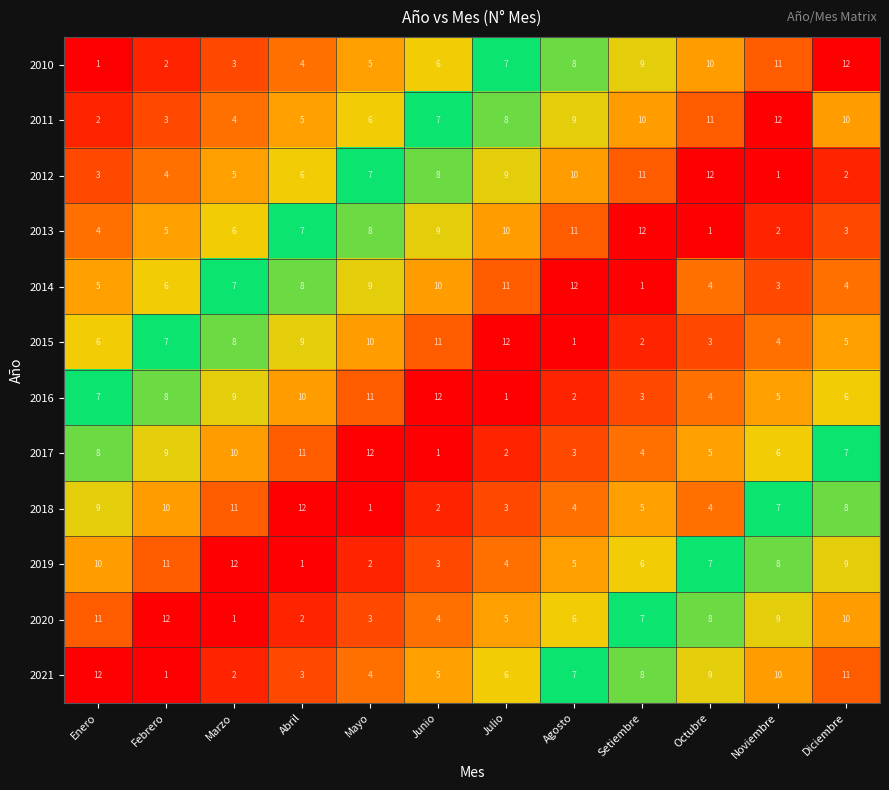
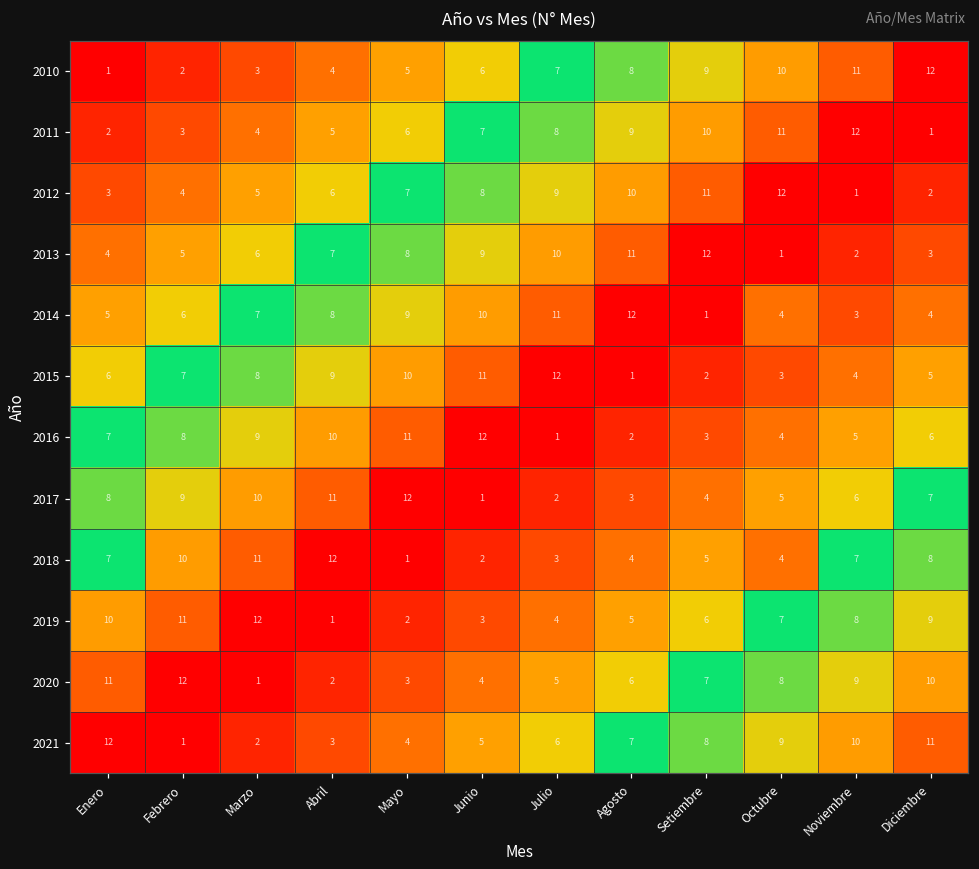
  {
    "2010": {
      "Enero": 1,
      "Febrero": 2,
      "Marzo": 3,
      "Abril": 4,
      "Mayo": 5,
      "Junio": 6,
      "Julio": 7,
      "Agosto": 8,
      "Setiembre": 9,
      "Octubre": 10,
      "Noviembre": 11,
      "Diciembre": 12
    },
    "2011": {
      "Enero": 2,
      "Febrero": 3,
      "Marzo": 4,
      "Abril": 5,
      "Mayo": 6,
      "Junio": 7,
      "Julio": 8,
      "Agosto": 9,
      "Setiembre": 10,
      "Octubre": 11,
      "Noviembre": 12,
-     "Diciembre": 10
+     "Diciembre": 1
    },
    "2012": {
      "Enero": 3,
      "Febrero": 4,
      "Marzo": 5,
      "Abril": 6,
      "Mayo": 7,
      "Junio": 8,
      "Julio": 9,
      "Agosto": 10,
      "Setiembre": 11,
      "Octubre": 12,
      "Noviembre": 1,
      "Diciembre": 2
    },
    "2013": {
      "Enero": 4,
      "Febrero": 5,
      "Marzo": 6,
      "Abril": 7,
      "Mayo": 8,
      "Junio": 9,
      "Julio": 10,
      "Agosto": 11,
      "Setiembre": 12,
      "Octubre": 1,
      "Noviembre": 2,
      "Diciembre": 3
    },
    "2014": {
      "Enero": 5,
      "Febrero": 6,
      "Marzo": 7,
      "Abril": 8,
      "Mayo": 9,
      "Junio": 10,
      "Julio": 11,
      "Agosto": 12,
      "Setiembre": 1,
      "Octubre": 4,
      "Noviembre": 3,
      "Diciembre": 4
    },
    "2015": {
      "Enero": 6,
      "Febrero": 7,
      "Marzo": 8,
      "Abril": 9,
      "Mayo": 10,
      "Junio": 11,
      "Julio": 12,
      "Agosto": 1,
      "Setiembre": 2,
      "Octubre": 3,
      "Noviembre": 4,
      "Diciembre": 5
    },
    "2016": {
      "Enero": 7,
      "Febrero": 8,
      "Marzo": 9,
      "Abril": 10,
      "Mayo": 11,
      "Junio": 12,
      "Julio": 1,
      "Agosto": 2,
      "Setiembre": 3,
      "Octubre": 4,
      "Noviembre": 5,
      "Diciembre": 6
    },
    "2017": {
      "Enero": 8,
      "Febrero": 9,
      "Marzo": 10,
      "Abril": 11,
      "Mayo": 12,
      "Junio": 1,
      "Julio": 2,
      "Agosto": 3,
      "Setiembre": 4,
      "Octubre": 5,
      "Noviembre": 6,
      "Diciembre": 7
    },
    "2018": {
-     "Enero": 9,
+     "Enero": 7,
      "Febrero": 10,
      "Marzo": 11,
      "Abril": 12,
      "Mayo": 1,
      "Junio": 2,
      "Julio": 3,
      "Agosto": 4,
      "Setiembre": 5,
      "Octubre": 4,
      "Noviembre": 7,
      "Diciembre": 8
    },
    "2019": {
      "Enero": 10,
      "Febrero": 11,
      "Marzo": 12,
      "Abril": 1,
      "Mayo": 2,
      "Junio": 3,
      "Julio": 4,
      "Agosto": 5,
      "Setiembre": 6,
      "Octubre": 7,
      "Noviembre": 8,
      "Diciembre": 9
    },
    "2020": {
      "Enero": 11,
      "Febrero": 12,
      "Marzo": 1,
      "Abril": 2,
      "Mayo": 3,
      "Junio": 4,
      "Julio": 5,
      "Agosto": 6,
      "Setiembre": 7,
      "Octubre": 8,
      "Noviembre": 9,
      "Diciembre": 10
    },
    "2021": {
      "Enero": 12,
      "Febrero": 1,
      "Marzo": 2,
      "Abril": 3,
      "Mayo": 4,
      "Junio": 5,
      "Julio": 6,
      "Agosto": 7,
      "Setiembre": 8,
      "Octubre": 9,
      "Noviembre": 10,
      "Diciembre": 11
    }
  }
